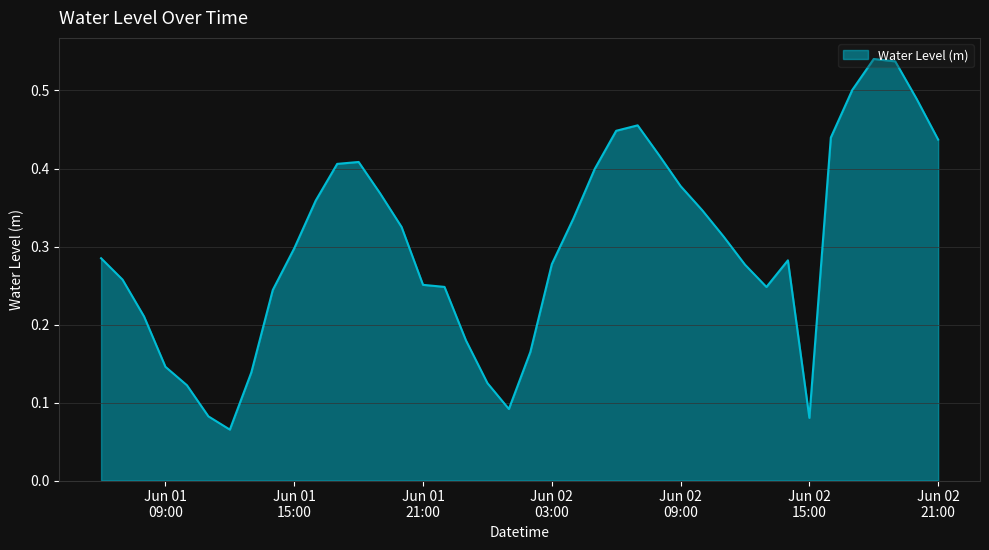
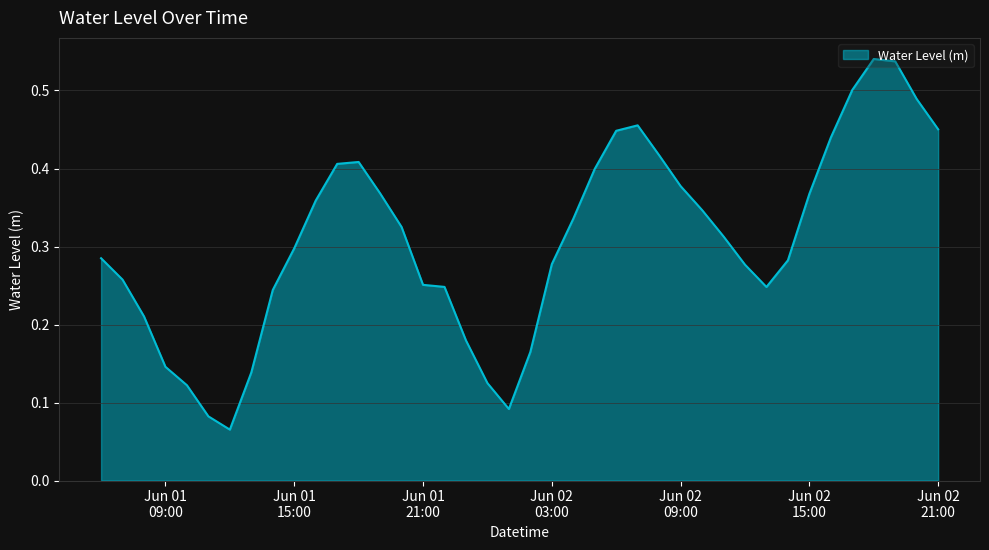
  {
    "Jun 01 09:00": 0.15,
    "Jun 01 15:00": 0.30,
    "Jun 01 21:00": 0.25,
    "Jun 02 03:00": 0.28,
    "Jun 02 09:00": 0.38,
-   "Jun 02 15:00": 0.08,
-   "Jun 02 21:00": 0.44
+   "Jun 02 15:00": 0.37,
+   "Jun 02 21:00": 0.45
  }
